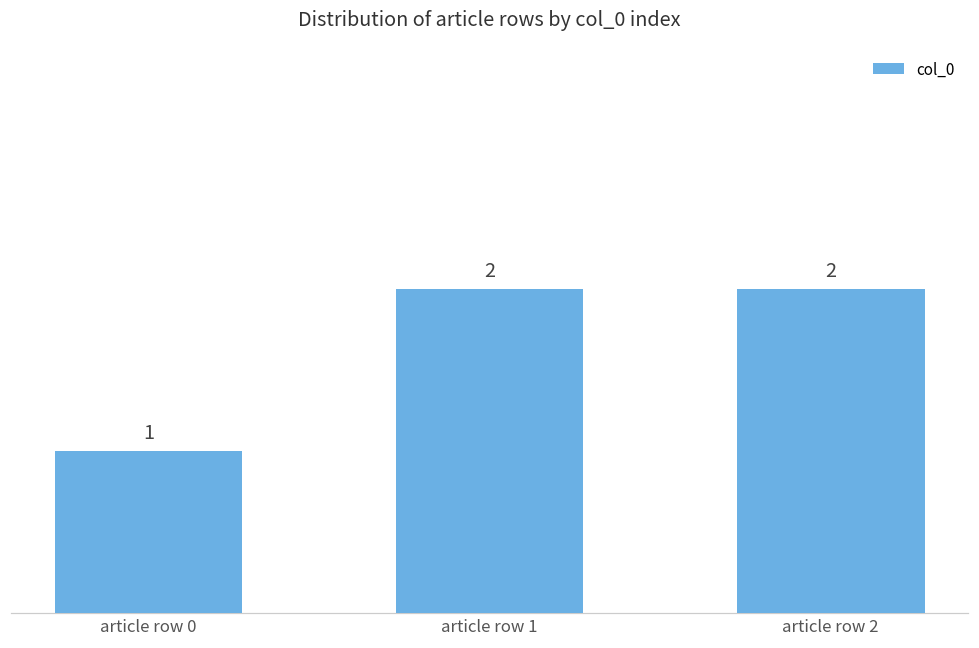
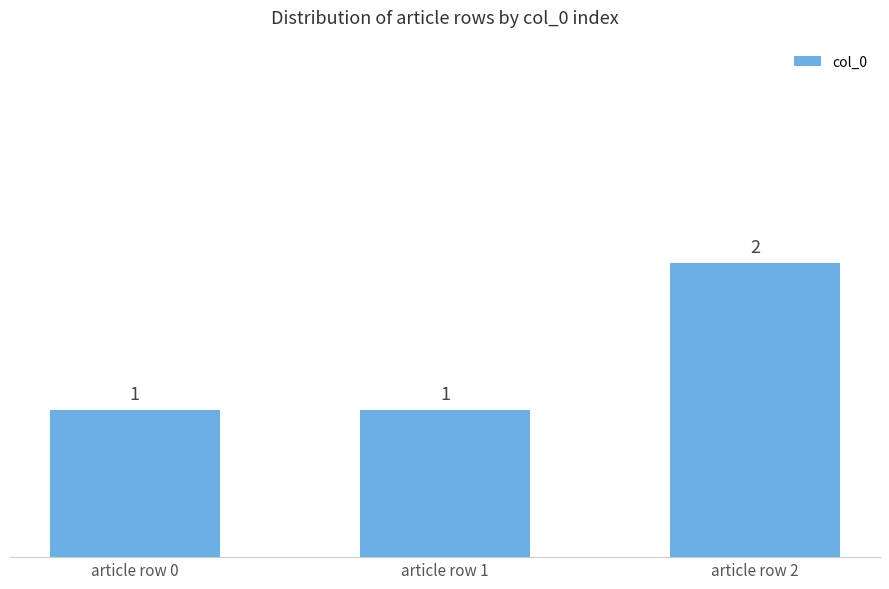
  {
    "article row 0": 1,
-   "article row 1": 2,
+   "article row 1": 1,
    "article row 2": 2
  }
